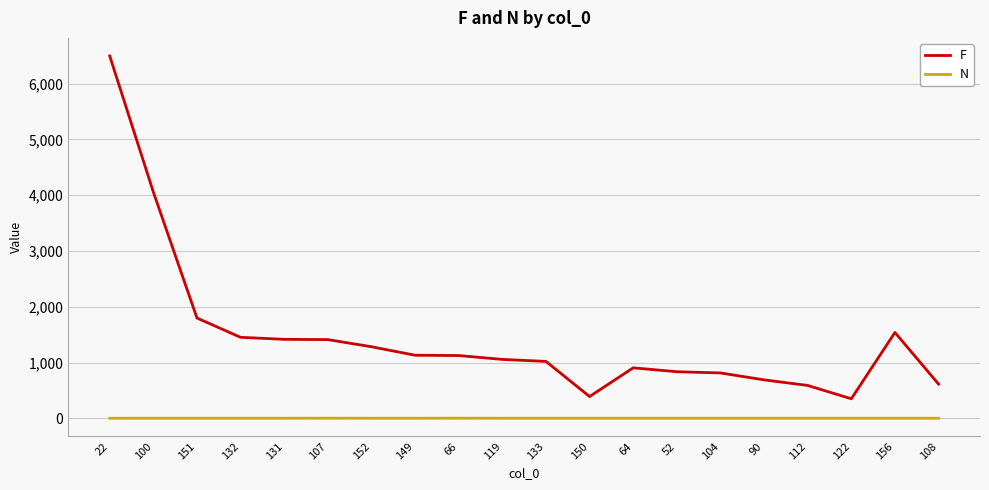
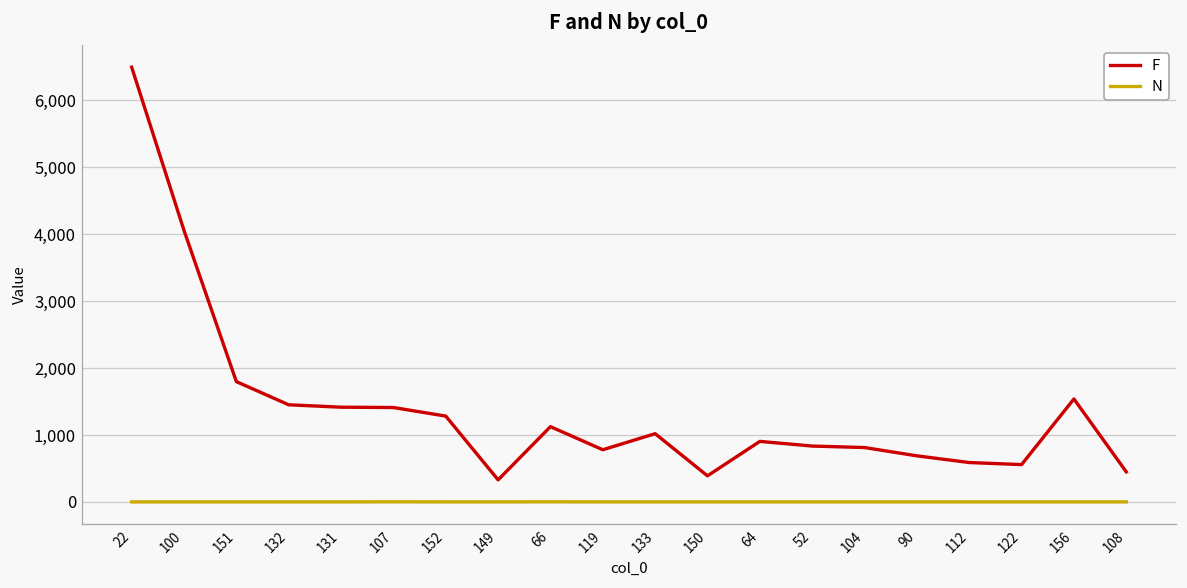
  {
    "F": {
      "22": "6,500",
      "100": "4,100",
      "151": "1,800",
      "132": "1,500",
      "131": "1,400",
      "107": "1,400",
      "152": "1,300",
-     "149": "1,100",
+     "149": "300",
      "66": "1,100",
-     "119": "1,100",
+     "119": "800",
      "133": "1,000",
      "150": "400",
      "64": "900",
      "52": "800",
      "104": "800",
      "90": "700",
      "112": "600",
-     "122": "400",
+     "122": "600",
      "156": "1,500",
-     "108": "600"
+     "108": "500"
    },
    "N": {
      "22": "0",
      "100": "0",
      "151": "0",
      "132": "0",
      "131": "0",
      "107": "0",
      "152": "0",
      "149": "0",
      "66": "0",
      "119": "0",
      "133": "0",
      "150": "0",
      "64": "0",
      "52": "0",
      "104": "0",
      "90": "0",
      "112": "0",
      "122": "0",
      "156": "0",
      "108": "0"
    }
  }
